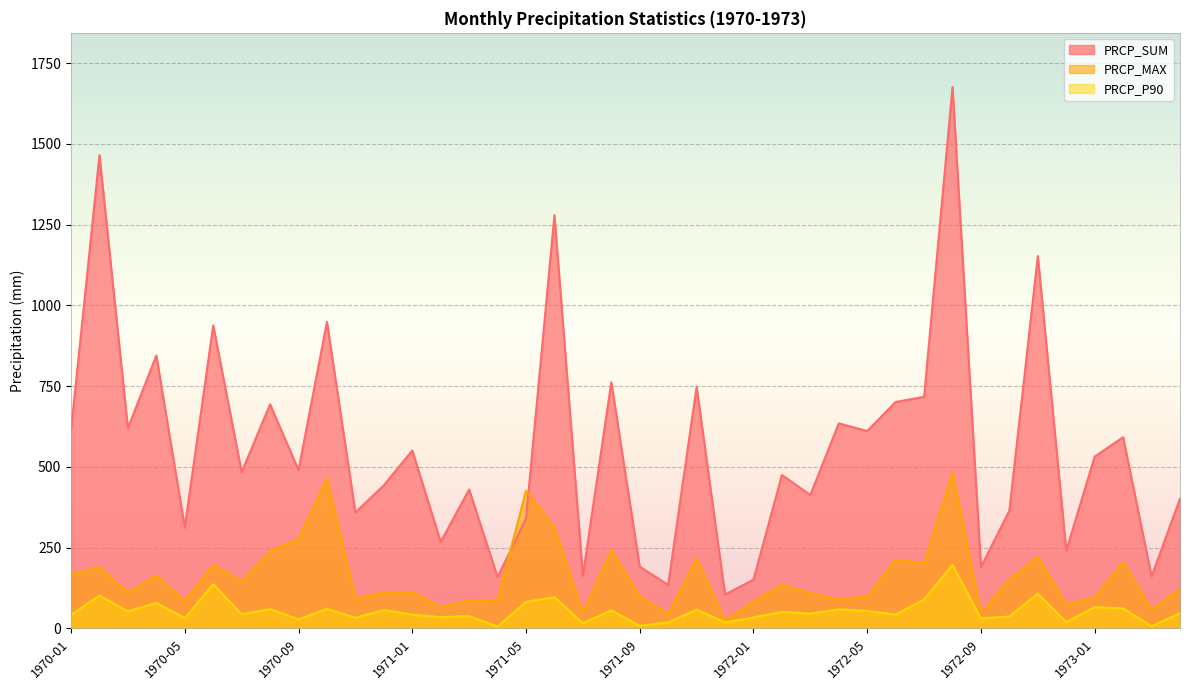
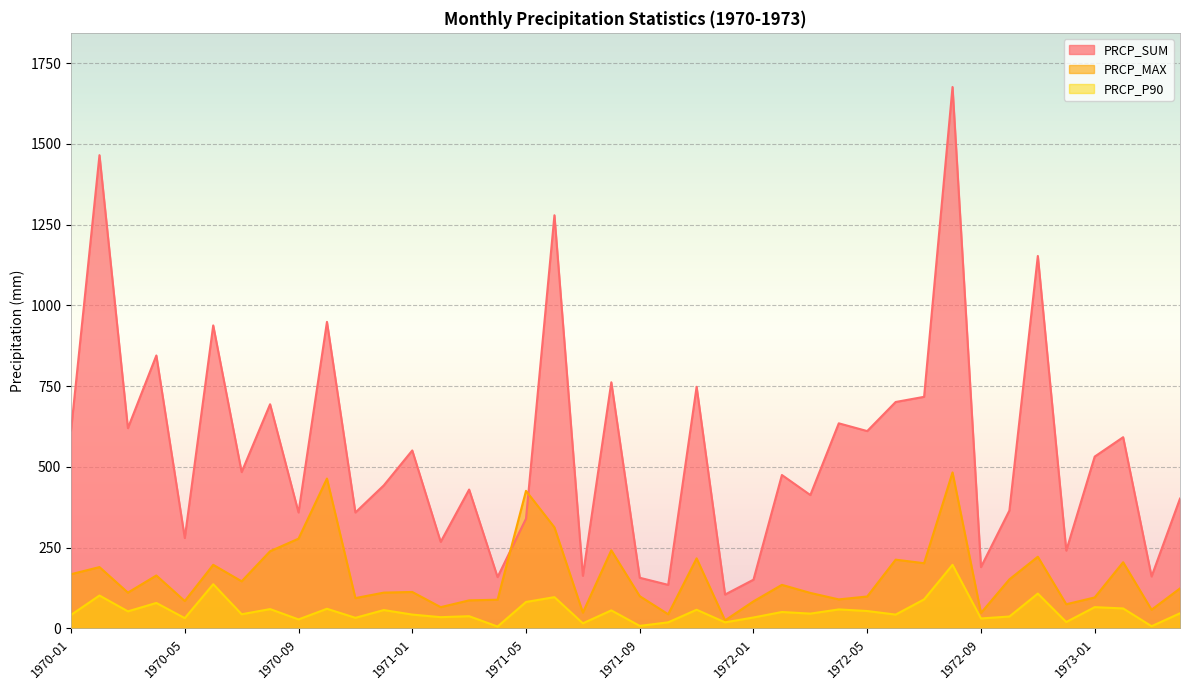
  {
    "PRCP_SUM": {
      "1970-01": 610,
-     "1970-05": 310,
-     "1970-09": 490,
+     "1970-05": 280,
+     "1970-09": 360,
      "1971-01": 550,
      "1971-05": 340,
-     "1971-09": 190,
+     "1971-09": 160,
      "1972-01": 150,
      "1972-05": 610,
      "1972-09": 190,
      "1973-01": 530
    }
  }
